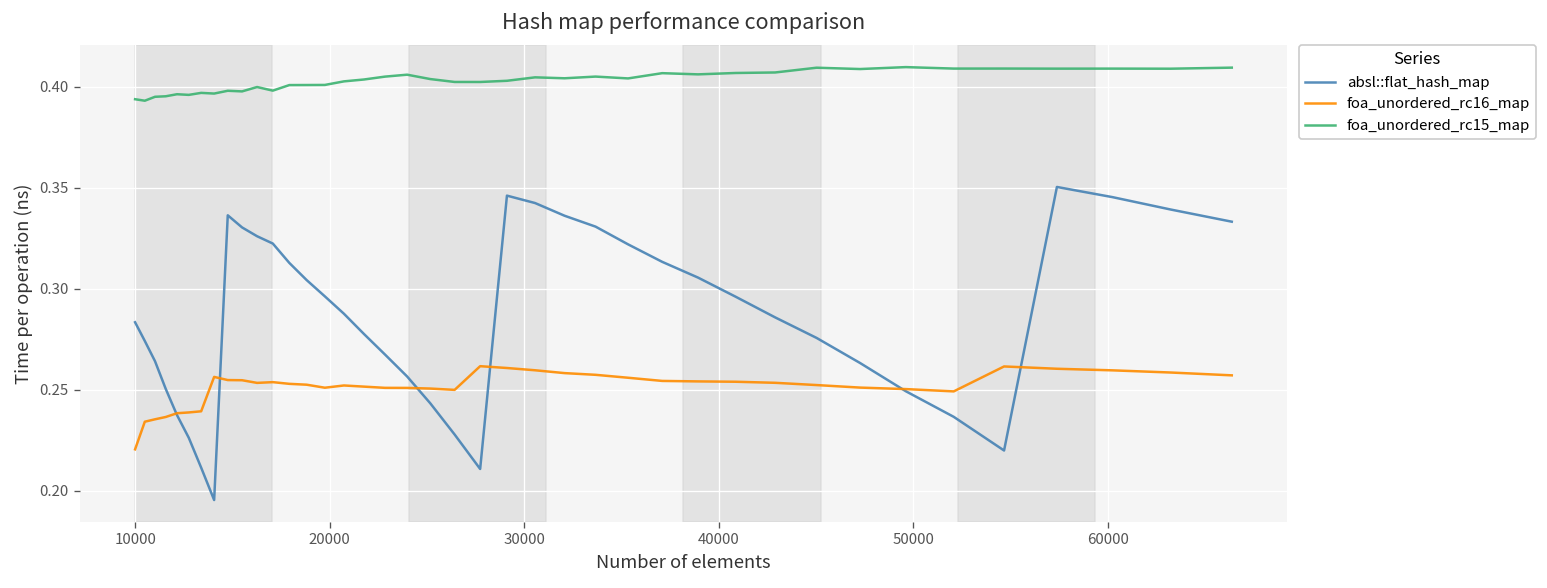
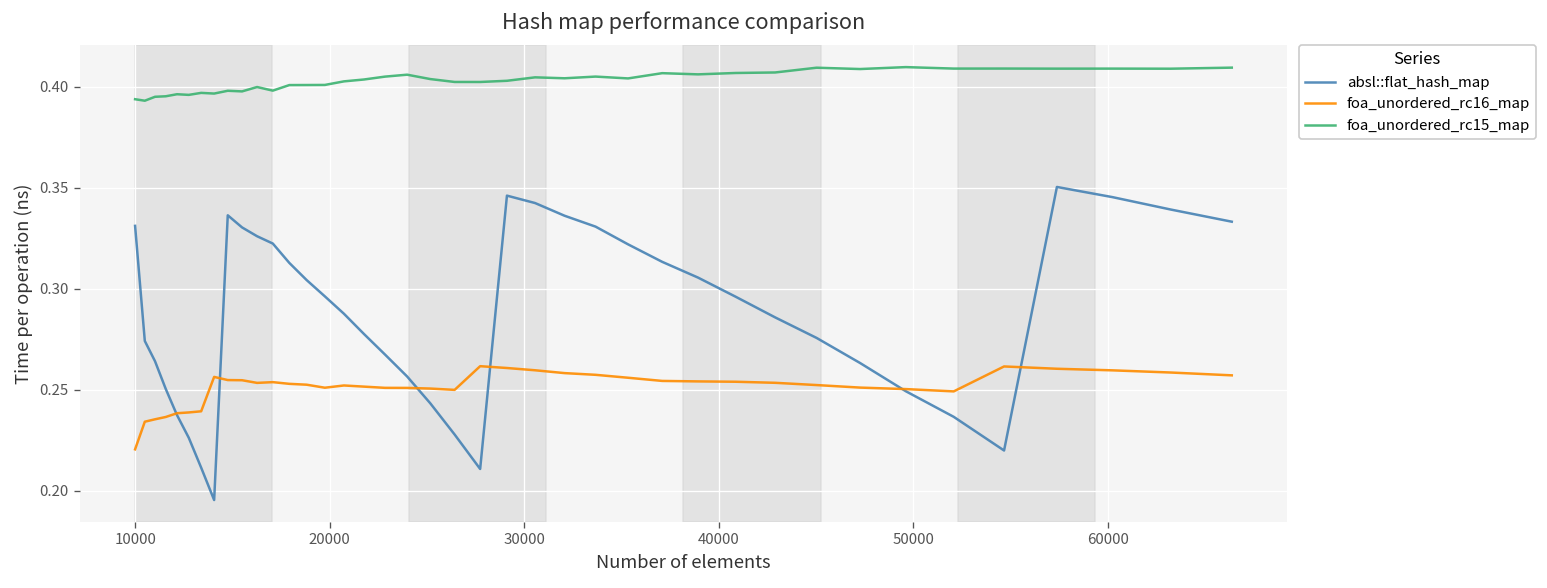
  {
    "absl::flat_hash_map": {
-     "10000": 0.283
+     "10000": 0.331
    },
    "foa_unordered_rc16_map": {
      "10000": 0.220
    },
    "foa_unordered_rc15_map": {
      "10000": 0.394
    }
  }
